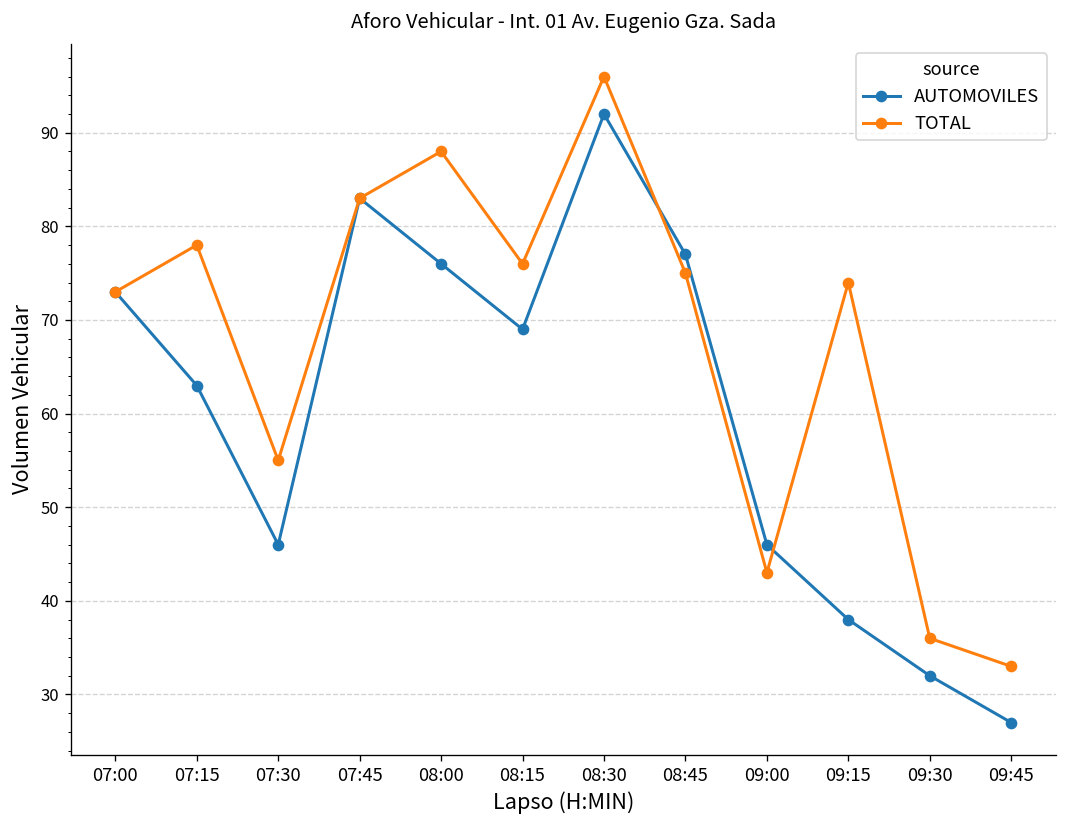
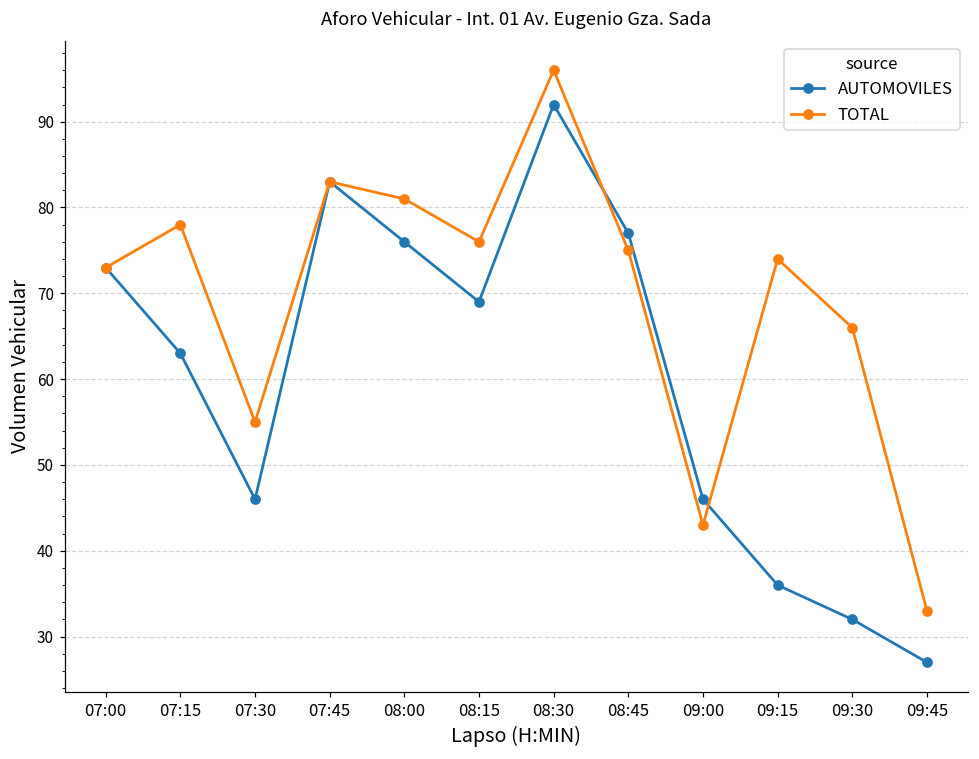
  {
    "AUTOMOVILES": {
      "07:15": 63,
      "07:30": 46,
      "08:00": 76,
      "08:15": 69,
      "08:30": 92,
      "08:45": 77,
      "09:00": 46,
-     "09:15": 38,
+     "09:15": 36,
      "09:30": 32,
      "09:45": 27
    },
    "TOTAL": {
      "07:15": 78,
      "07:30": 55,
-     "08:00": 88,
+     "08:00": 81,
      "08:15": 76,
      "08:30": 96,
      "08:45": 75,
      "09:00": 43,
      "09:15": 74,
-     "09:30": 36,
+     "09:30": 66,
      "09:45": 33
    }
  }
